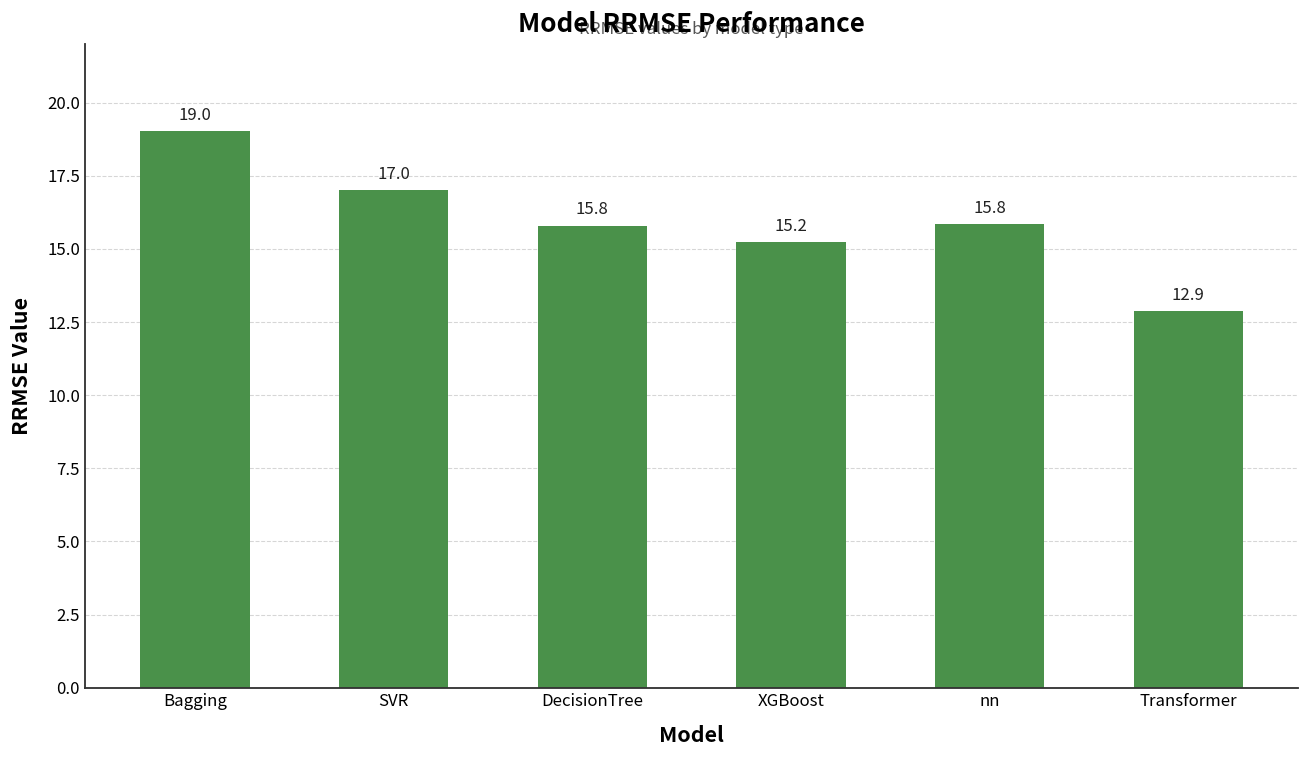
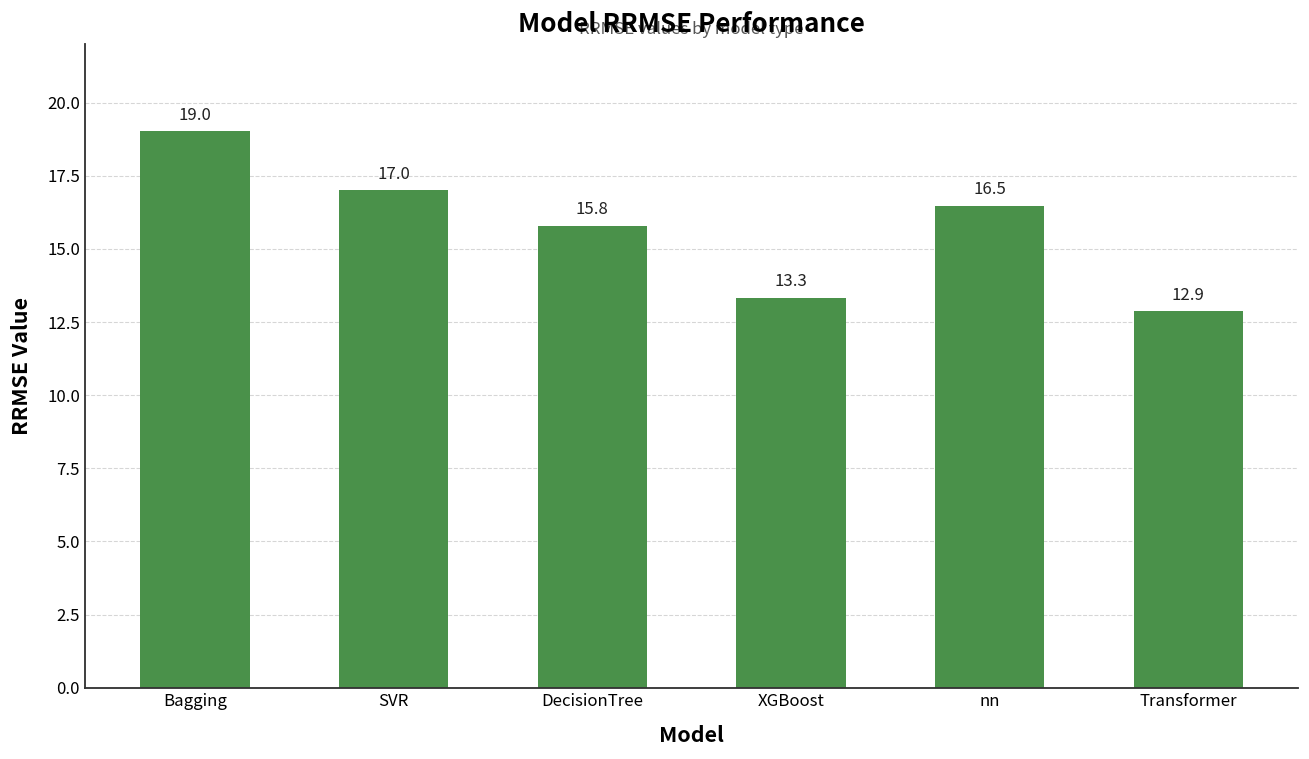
  {
    "Bagging": 19.0,
    "SVR": 17.0,
    "DecisionTree": 15.8,
-   "XGBoost": 15.2,
-   "nn": 15.8,
+   "XGBoost": 13.3,
+   "nn": 16.5,
    "Transformer": 12.9
  }
